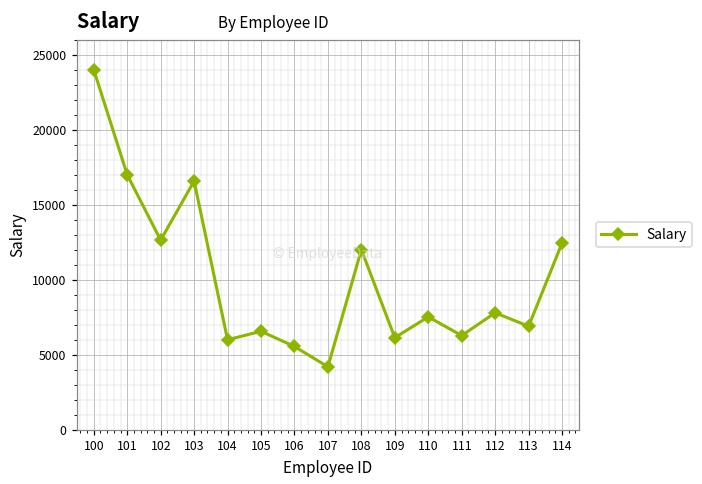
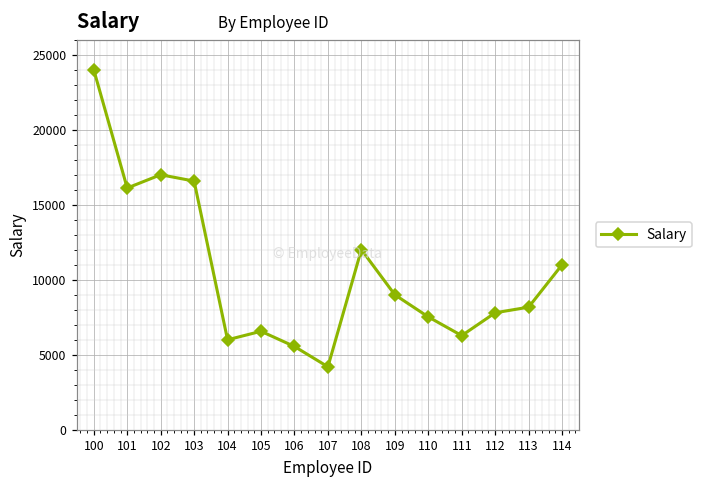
  {
    "100": 24000,
-   "101": 17000,
-   "102": 12600,
+   "101": 16100,
+   "102": 17000,
    "103": 16600,
    "104": 6000,
    "105": 6600,
    "106": 5600,
    "107": 4200,
    "108": 12000,
-   "109": 6100,
+   "109": 9000,
    "110": 7500,
    "111": 6300,
    "112": 7800,
-   "113": 6900,
-   "114": 12500
+   "113": 8200,
+   "114": 11000
  }
